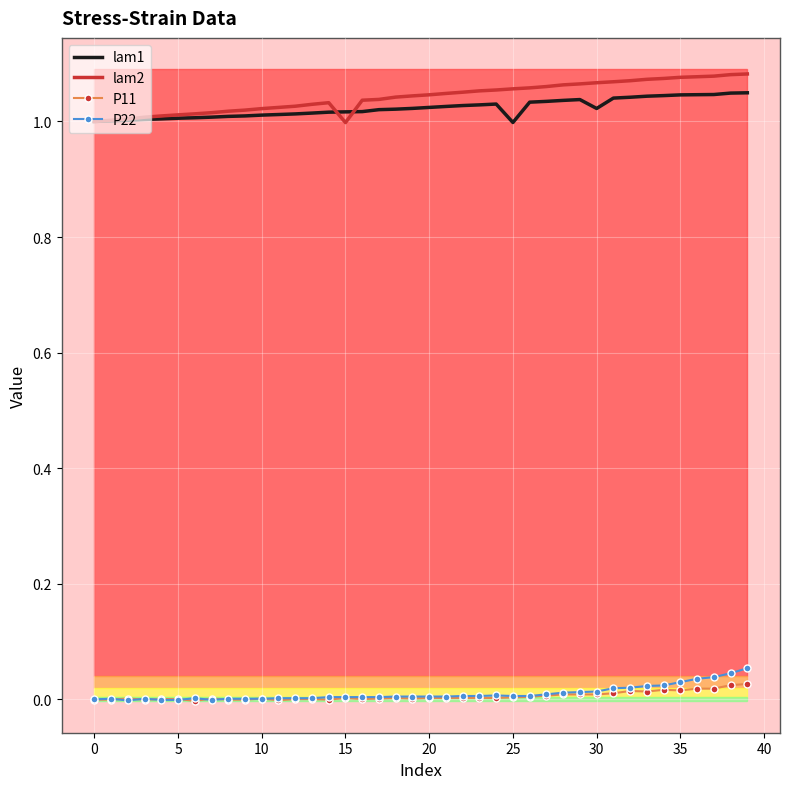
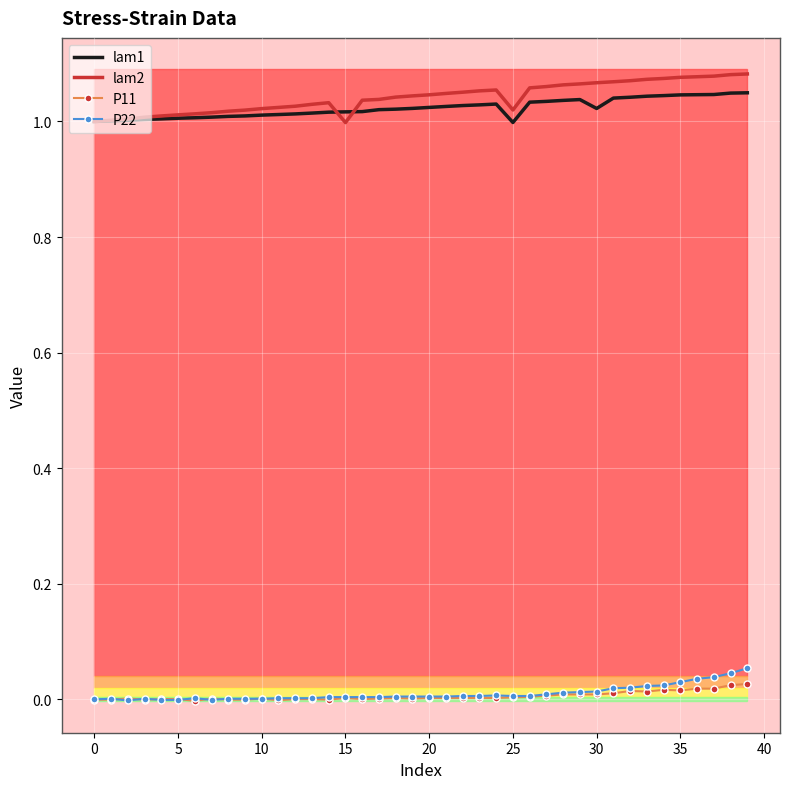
  {
    "lam1": {
      "5": 1.01,
      "10": 1.01,
      "15": 1.02,
      "20": 1.02,
      "25": 1.00,
      "30": 1.02,
      "35": 1.05
    },
    "lam2": {
      "5": 1.01,
      "10": 1.02,
      "15": 1.00,
      "20": 1.05,
-     "25": 1.06,
+     "25": 1.02,
      "30": 1.07,
      "35": 1.08
    },
    "P11": {
      "30": 0.01,
      "35": 0.02
    },
    "P22": {
      "30": 0.01,
      "35": 0.03
    }
  }
